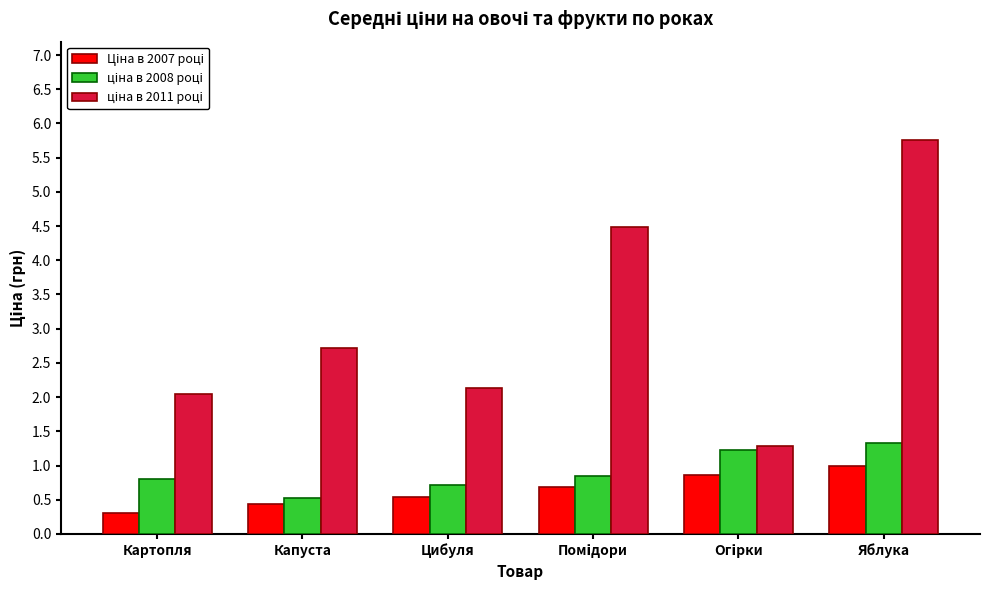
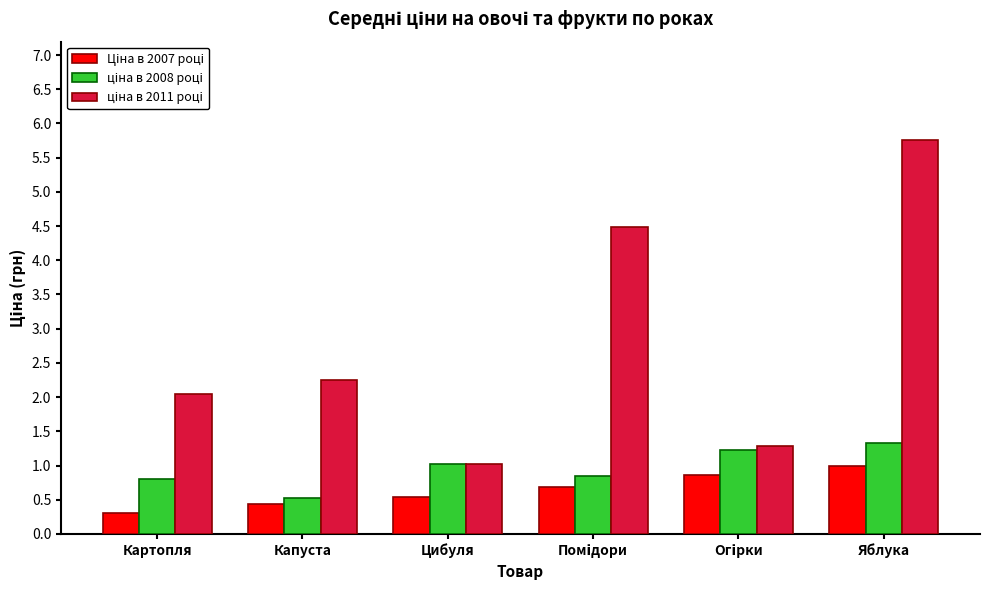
  {
    "Ціна в 2007 році": {
      "Картопля": 0.3,
      "Капуста": 0.4,
      "Цибуля": 0.5,
      "Помідори": 0.7,
      "Огірки": 0.9,
      "Яблука": 1.0
    },
    "ціна в 2008 році": {
      "Картопля": 0.8,
      "Капуста": 0.5,
-     "Цибуля": 0.7,
+     "Цибуля": 1.0,
      "Помідори": 0.8,
      "Огірки": 1.2,
      "Яблука": 1.3
    },
    "ціна в 2011 році": {
      "Картопля": 2.1,
-     "Капуста": 2.7,
-     "Цибуля": 2.1,
+     "Капуста": 2.2,
+     "Цибуля": 1.0,
      "Помідори": 4.5,
      "Огірки": 1.3,
      "Яблука": 5.8
    }
  }
